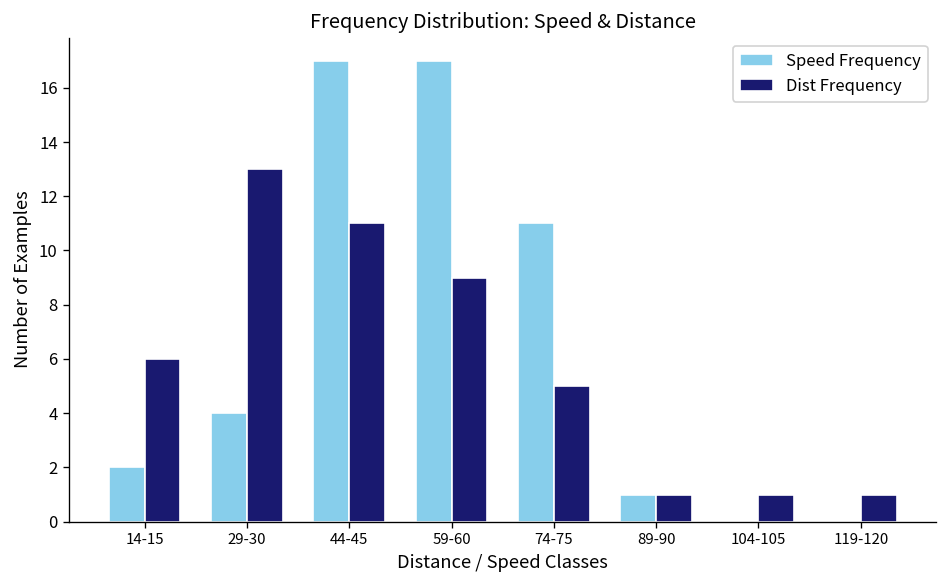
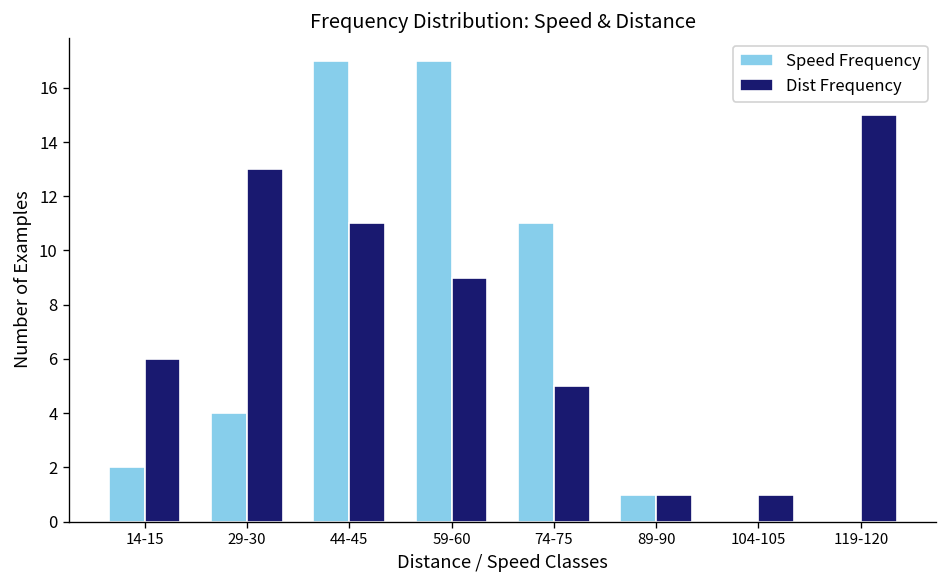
  {
    "Speed Frequency": {
      "14-15": 2,
      "29-30": 4,
      "44-45": 17,
      "59-60": 17,
      "74-75": 11,
      "89-90": 1,
      "104-105": 0,
      "119-120": 0
    },
    "Dist Frequency": {
      "14-15": 6,
      "29-30": 13,
      "44-45": 11,
      "59-60": 9,
      "74-75": 5,
      "89-90": 1,
      "104-105": 1,
-     "119-120": 1
+     "119-120": 15
    }
  }
